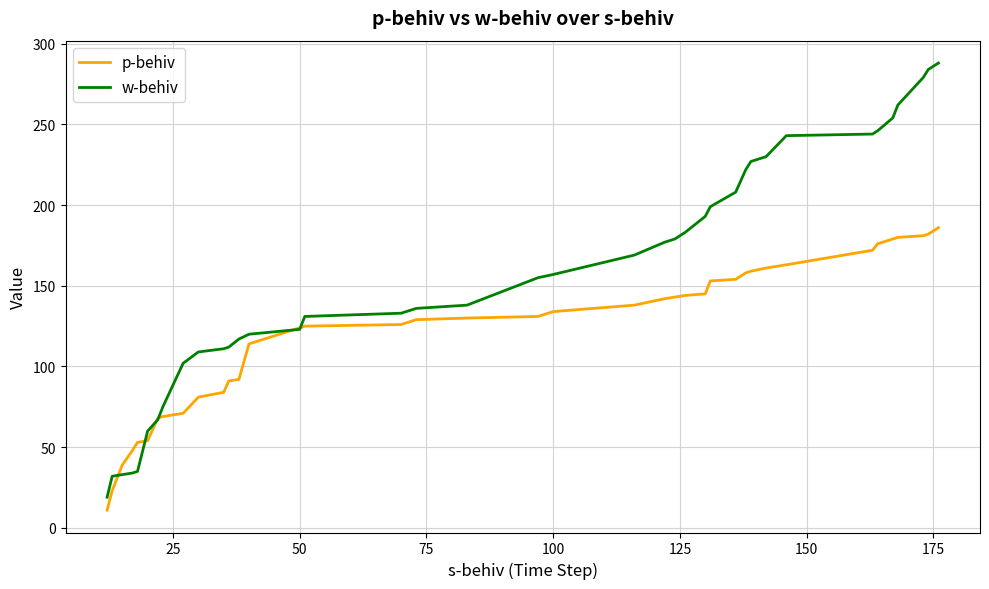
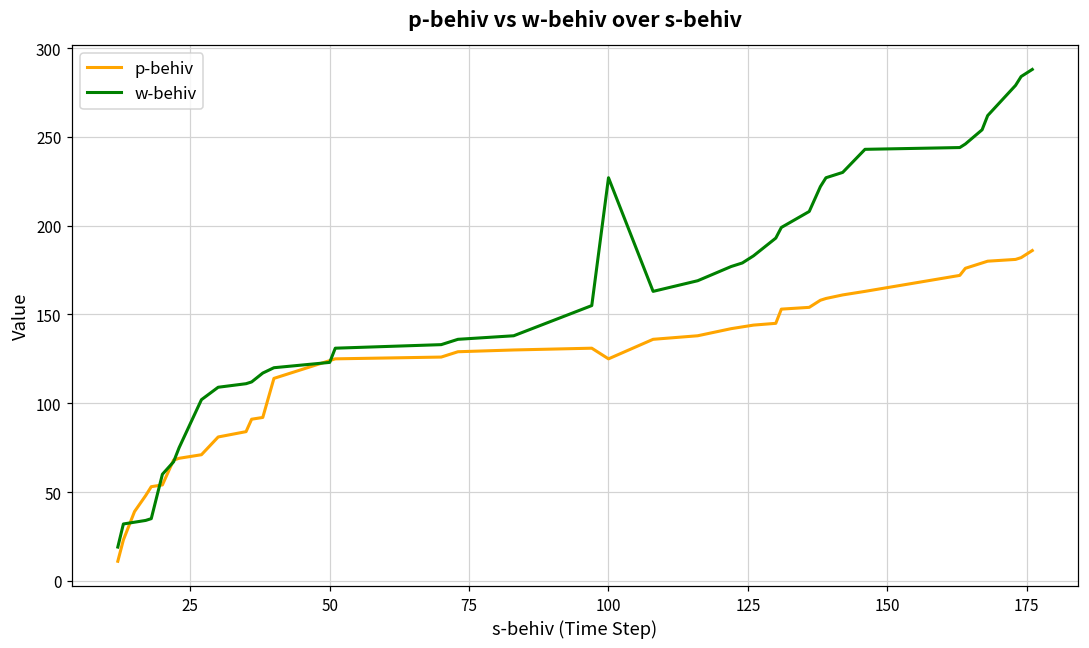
  {
    "p-behiv": {
-     "100": 134
+     "100": 125
    },
    "w-behiv": {
-     "100": 157
+     "100": 227
    }
  }
